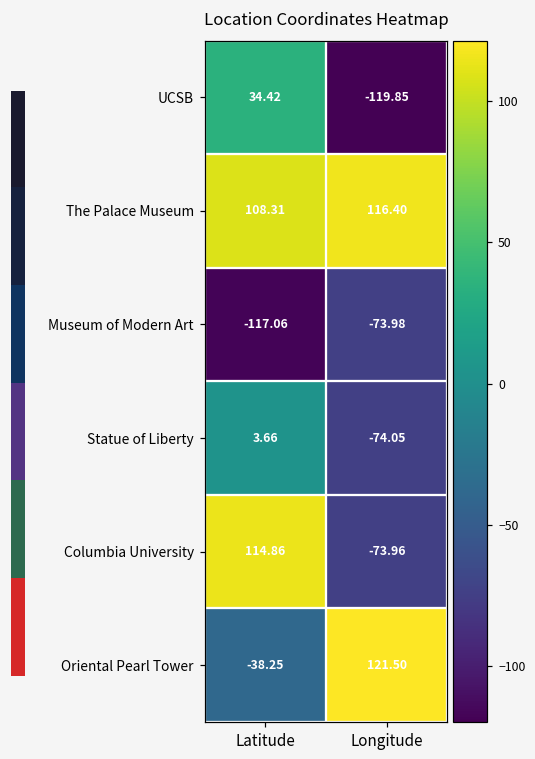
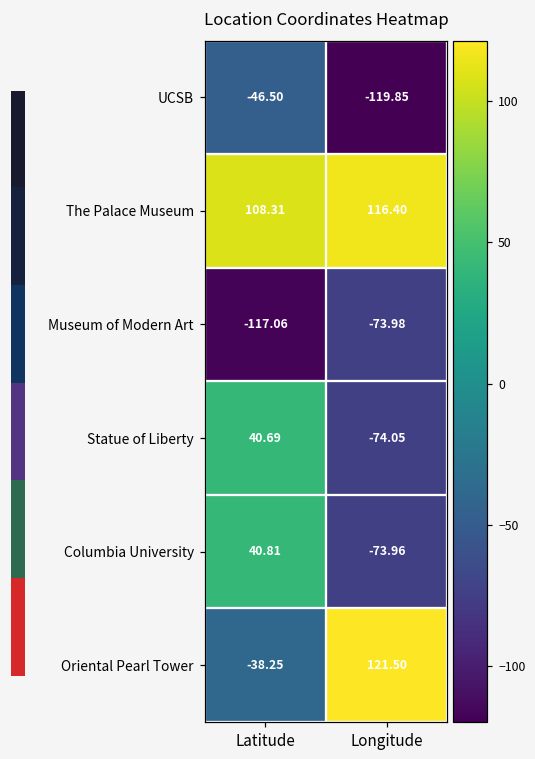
  {
    "UCSB": {
-     "Latitude": 34.42,
+     "Latitude": -46.50,
      "Longitude": -119.85
    },
    "The Palace Museum": {
      "Latitude": 108.31,
      "Longitude": 116.40
    },
    "Museum of Modern Art": {
      "Latitude": -117.06,
      "Longitude": -73.98
    },
    "Statue of Liberty": {
-     "Latitude": 3.66,
+     "Latitude": 40.69,
      "Longitude": -74.05
    },
    "Columbia University": {
-     "Latitude": 114.86,
+     "Latitude": 40.81,
      "Longitude": -73.96
    },
    "Oriental Pearl Tower": {
      "Latitude": -38.25,
      "Longitude": 121.50
    }
  }
